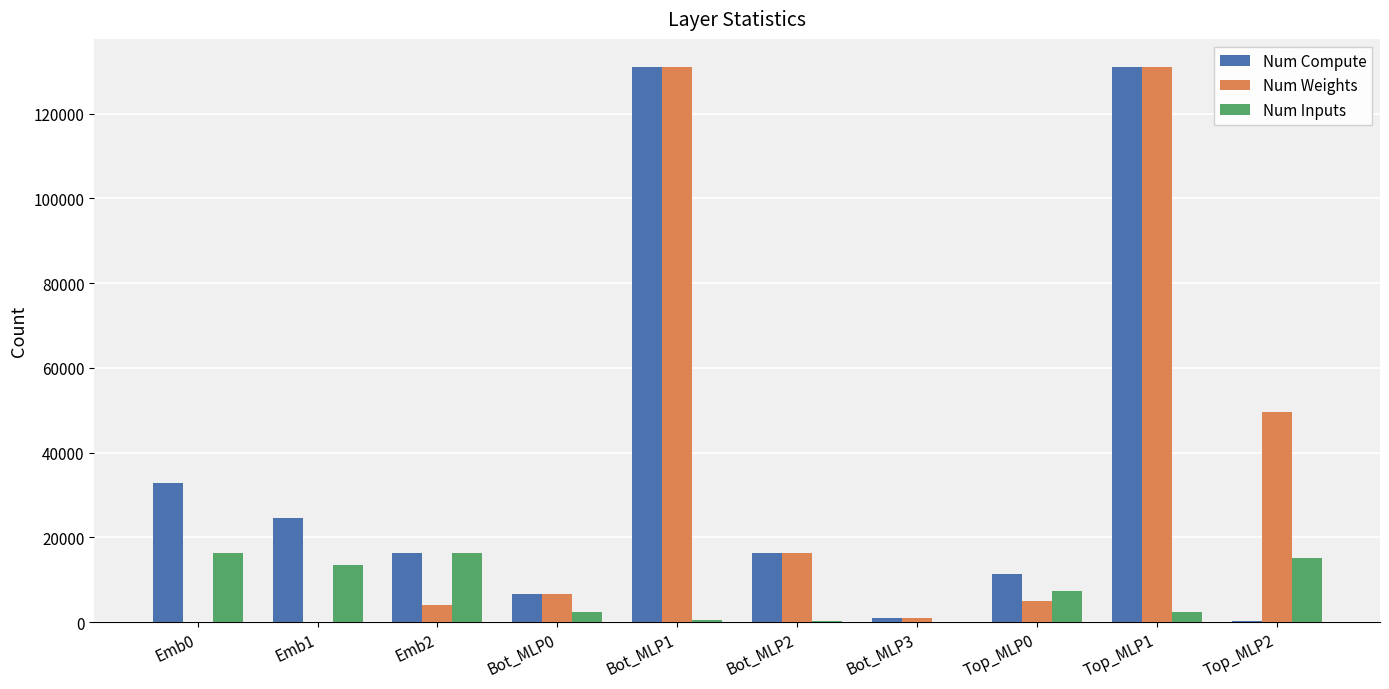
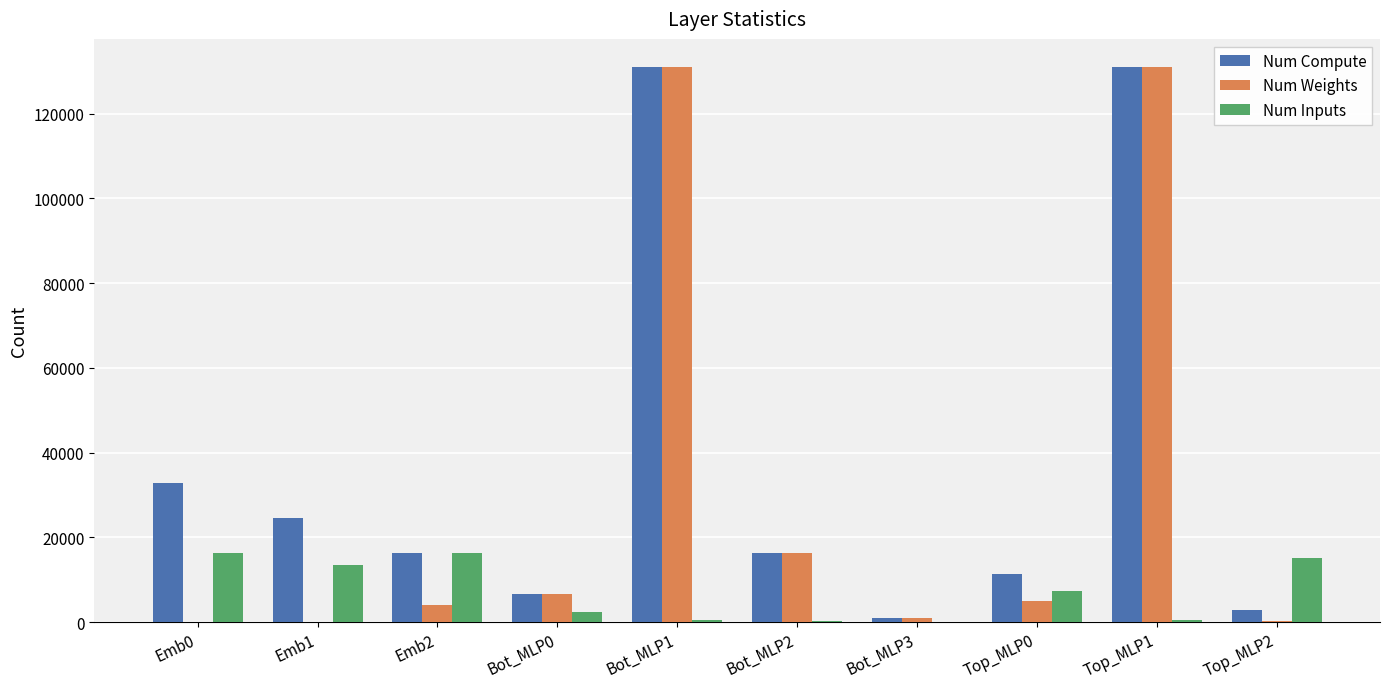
  {
    "Num Compute": {
      "Emb0": 33000,
      "Emb1": 25000,
      "Emb2": 16000,
      "Bot_MLP0": 7000,
      "Bot_MLP1": 131000,
      "Bot_MLP2": 16000,
      "Bot_MLP3": 1000,
      "Top_MLP0": 11000,
      "Top_MLP1": 131000,
-     "Top_MLP2": 0
+     "Top_MLP2": 3000
    },
    "Num Weights": {
      "Emb2": 4000,
      "Bot_MLP0": 7000,
      "Bot_MLP1": 131000,
      "Bot_MLP2": 16000,
      "Bot_MLP3": 1000,
      "Top_MLP0": 5000,
      "Top_MLP1": 131000,
-     "Top_MLP2": 50000
+     "Top_MLP2": 0
    },
    "Num Inputs": {
      "Emb0": 16000,
      "Emb1": 14000,
      "Emb2": 16000,
      "Bot_MLP0": 2000,
      "Top_MLP0": 7000,
-     "Top_MLP1": 2000,
+     "Top_MLP1": 1000,
      "Top_MLP2": 15000
    }
  }
